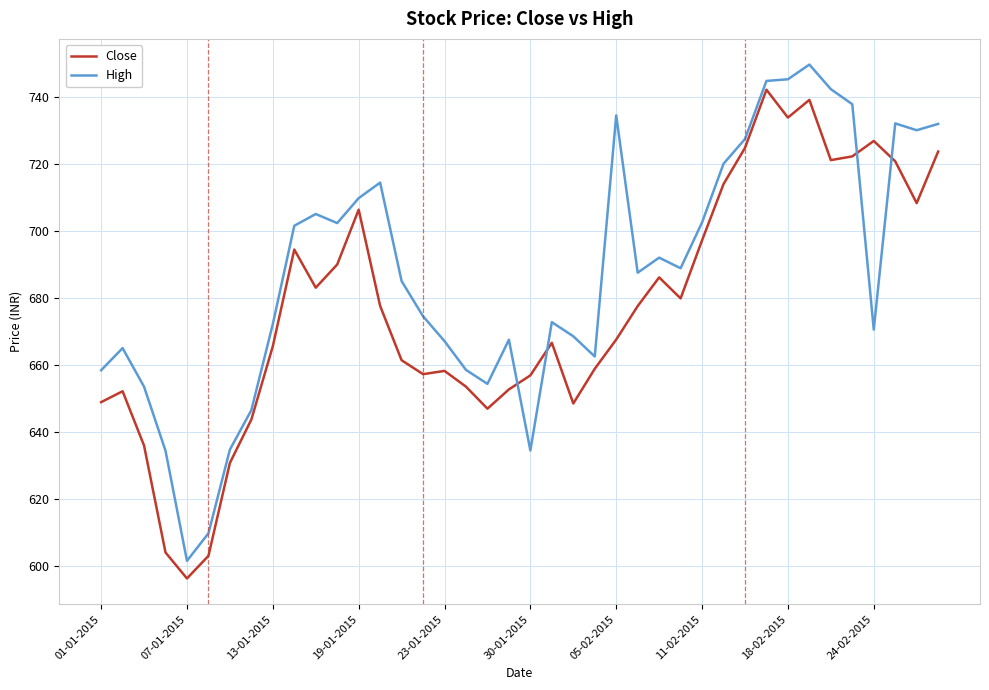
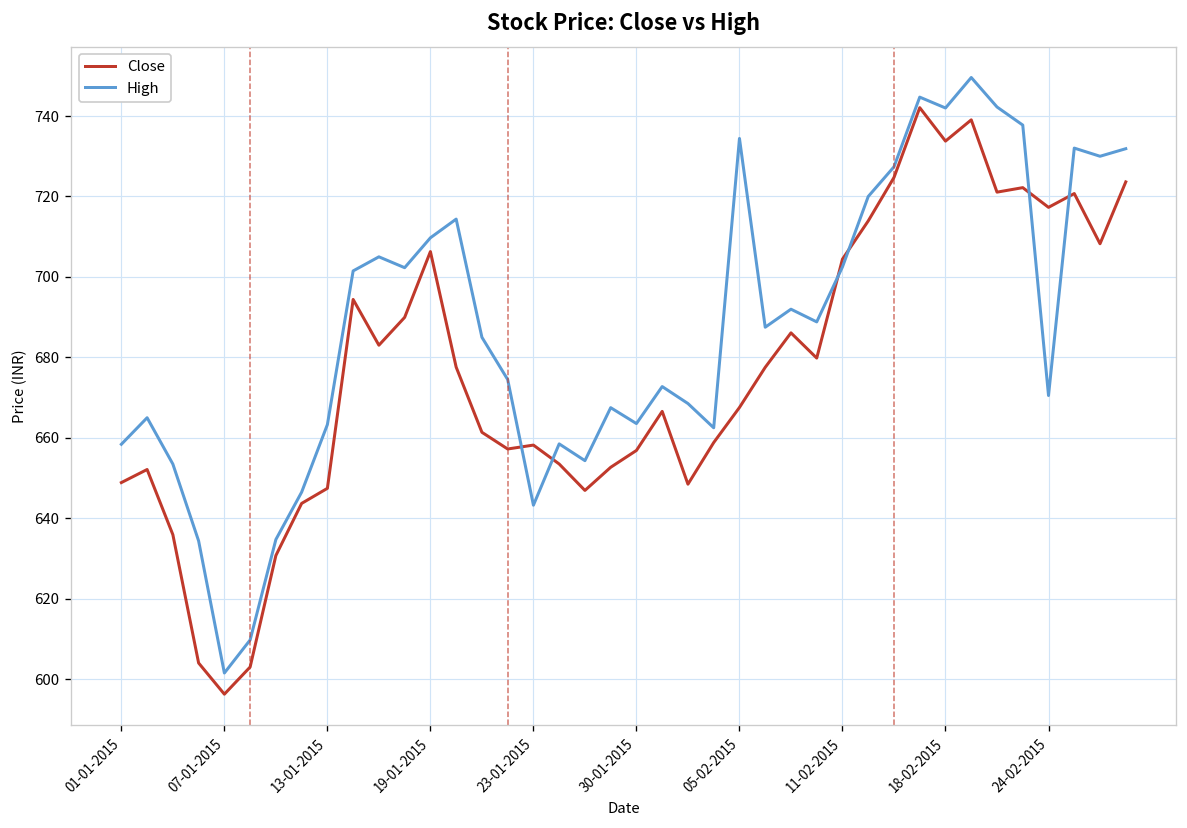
  {
    "Close": {
      "01-01-2015": 649,
      "07-01-2015": 596,
-     "13-01-2015": 666,
+     "13-01-2015": 647,
      "19-01-2015": 706,
      "23-01-2015": 658,
      "30-01-2015": 657,
      "05-02-2015": 668,
-     "11-02-2015": 697,
+     "11-02-2015": 704,
      "18-02-2015": 734,
-     "24-02-2015": 727
+     "24-02-2015": 717
    },
    "High": {
      "01-01-2015": 658,
      "07-01-2015": 602,
-     "13-01-2015": 672,
+     "13-01-2015": 663,
      "19-01-2015": 710,
-     "23-01-2015": 667,
-     "30-01-2015": 634,
+     "23-01-2015": 643,
+     "30-01-2015": 664,
      "05-02-2015": 734,
      "11-02-2015": 703,
-     "18-02-2015": 745,
+     "18-02-2015": 742,
      "24-02-2015": 671
    }
  }
